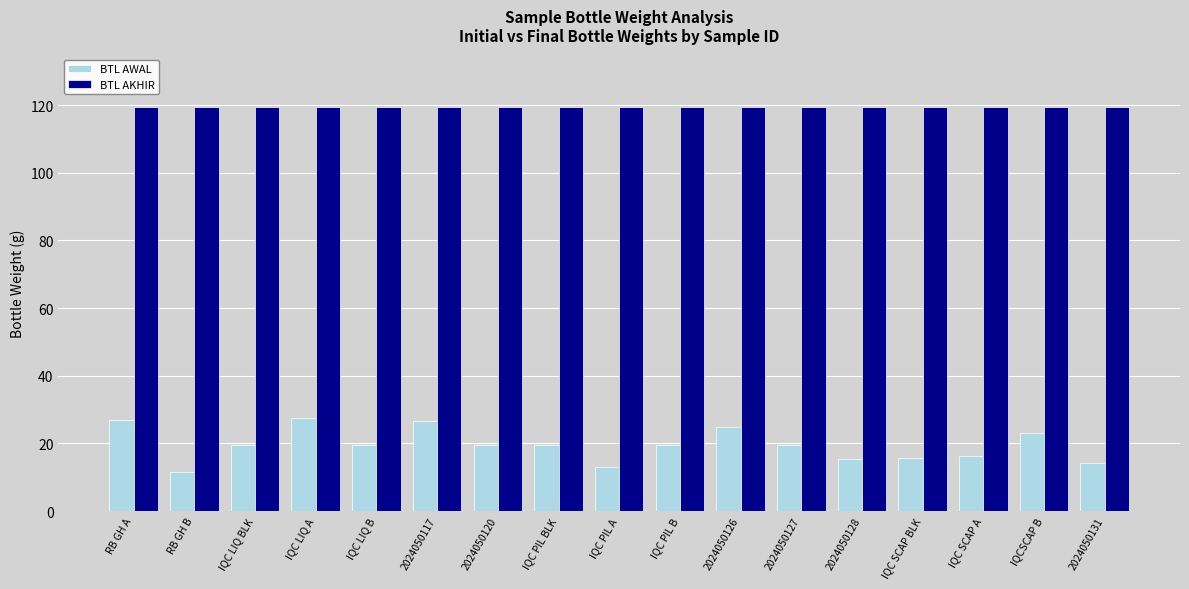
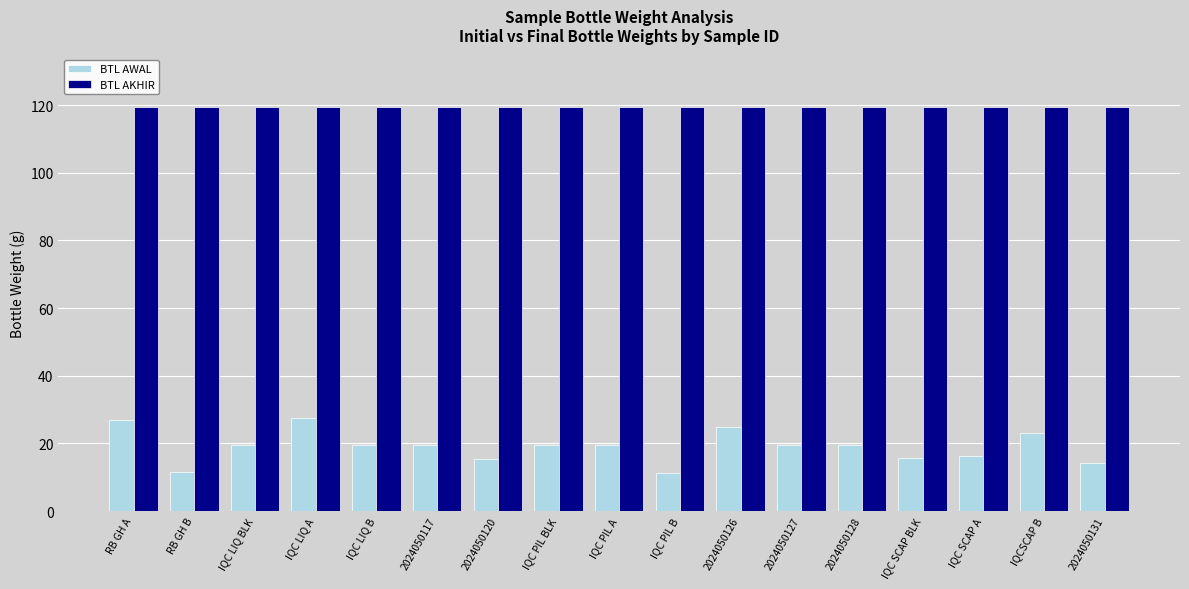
  {
    "BTL AWAL": {
      "RB GH A": 27,
      "RB GH B": 12,
      "IQC LIQ BLK": 19,
      "IQC LIQ A": 27,
      "IQC LIQ B": 19,
-     "2024050117": 27,
-     "2024050120": 19,
+     "2024050117": 19,
+     "2024050120": 15,
      "IQC PIL BLK": 19,
-     "IQC PIL A": 13,
-     "IQC PIL B": 19,
+     "IQC PIL A": 19,
+     "IQC PIL B": 11,
      "2024050126": 25,
      "2024050127": 19,
-     "2024050128": 15,
+     "2024050128": 19,
      "IQC SCAP BLK": 16,
      "IQC SCAP A": 16,
      "IQCSCAP B": 23,
      "2024050131": 14
    },
    "BTL AKHIR": {
      "RB GH A": 119,
      "RB GH B": 119,
      "IQC LIQ BLK": 120,
      "IQC LIQ A": 120,
      "IQC LIQ B": 120,
      "2024050117": 119,
      "2024050120": 119,
      "IQC PIL BLK": 119,
      "IQC PIL A": 119,
      "IQC PIL B": 120,
      "2024050126": 119,
      "2024050127": 119,
      "2024050128": 120,
      "IQC SCAP BLK": 119,
      "IQC SCAP A": 120,
      "IQCSCAP B": 119,
      "2024050131": 119
    }
  }
